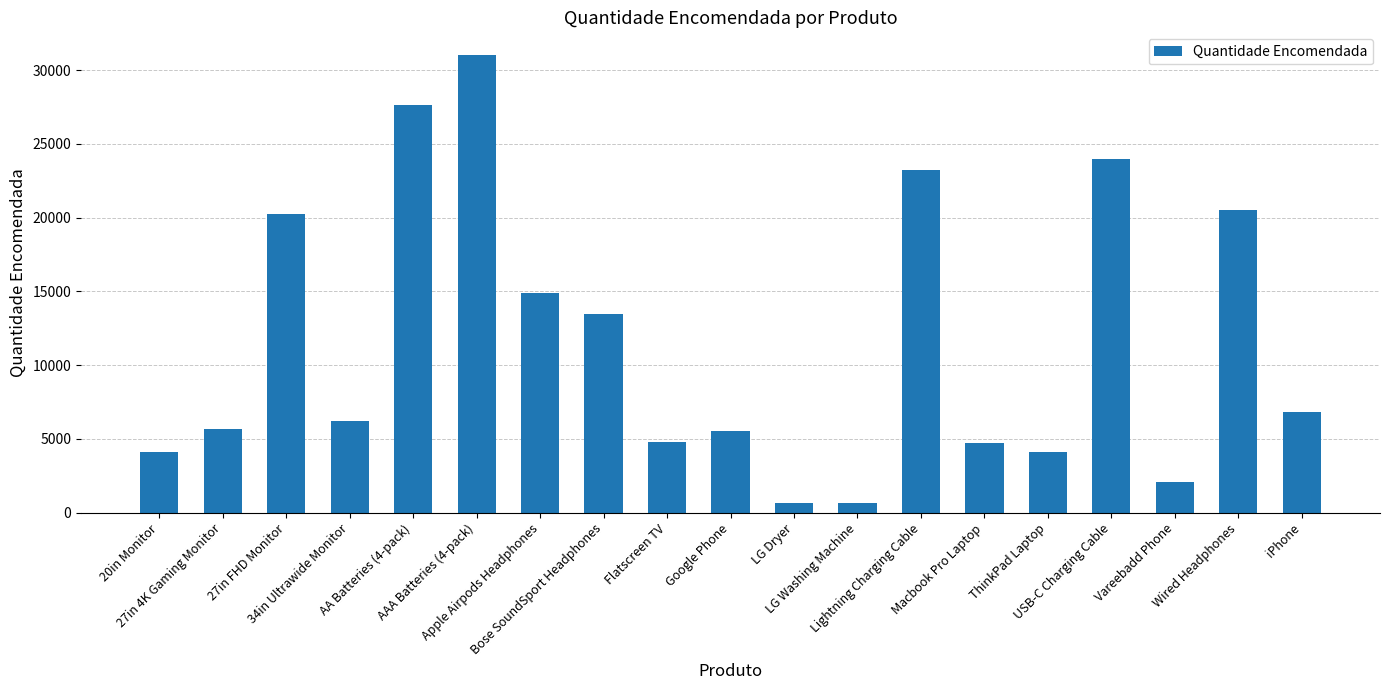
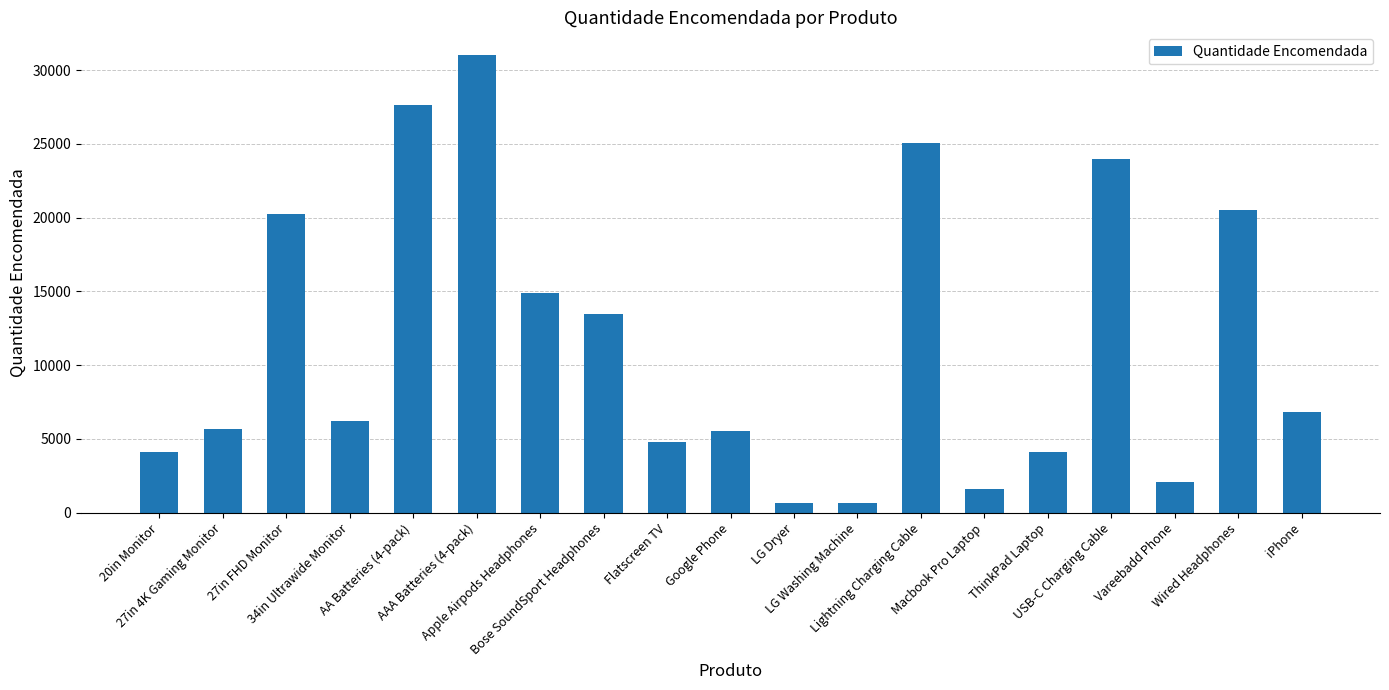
  {
    "20in Monitor": 4100,
    "27in 4K Gaming Monitor": 5700,
    "27in FHD Monitor": 20200,
    "34in Ultrawide Monitor": 6200,
    "AA Batteries (4-pack)": 27600,
    "AAA Batteries (4-pack)": 31000,
    "Apple Airpods Headphones": 14900,
    "Bose SoundSport Headphones": 13500,
    "Flatscreen TV": 4800,
    "Google Phone": 5500,
    "LG Dryer": 600,
    "LG Washing Machine": 700,
-   "Lightning Charging Cable": 23200,
-   "Macbook Pro Laptop": 4700,
+   "Lightning Charging Cable": 25100,
+   "Macbook Pro Laptop": 1600,
    "ThinkPad Laptop": 4100,
    "USB-C Charging Cable": 24000,
    "Vareebadd Phone": 2100,
    "Wired Headphones": 20600,
    "iPhone": 6800
  }
